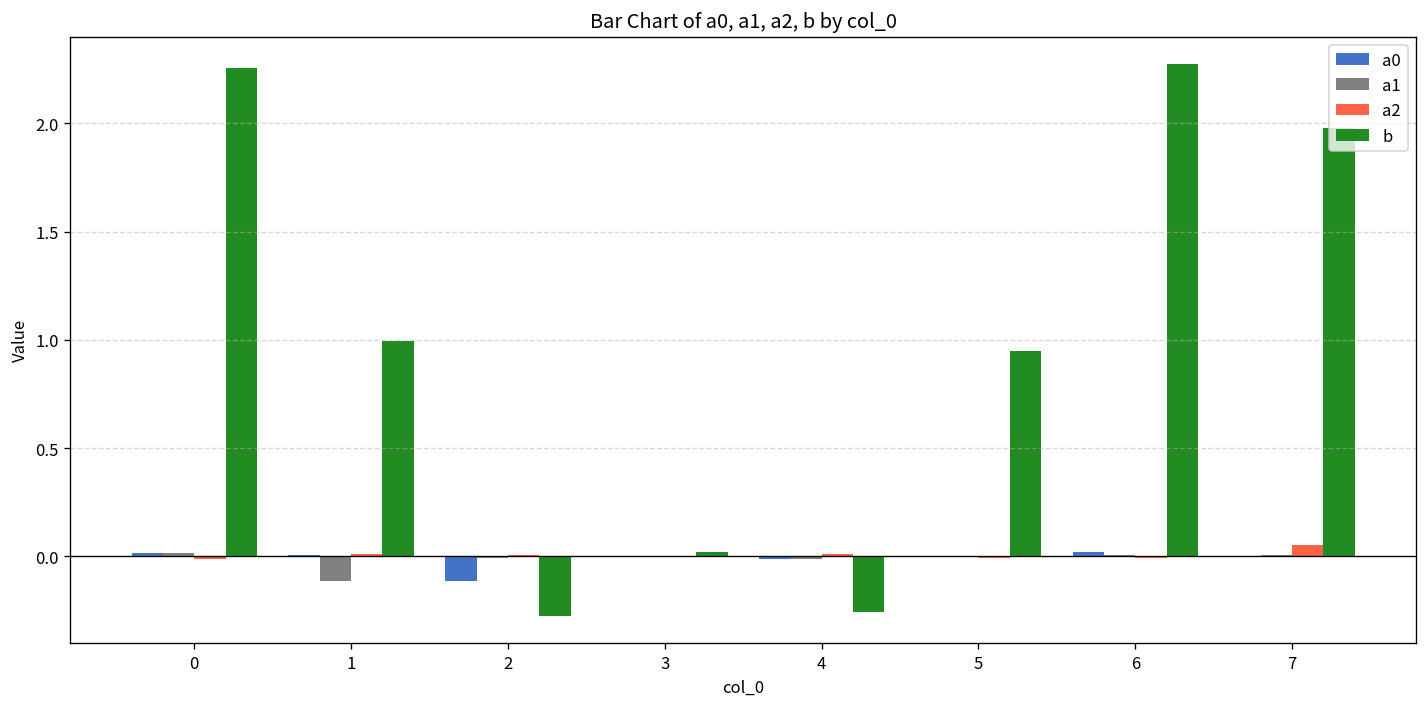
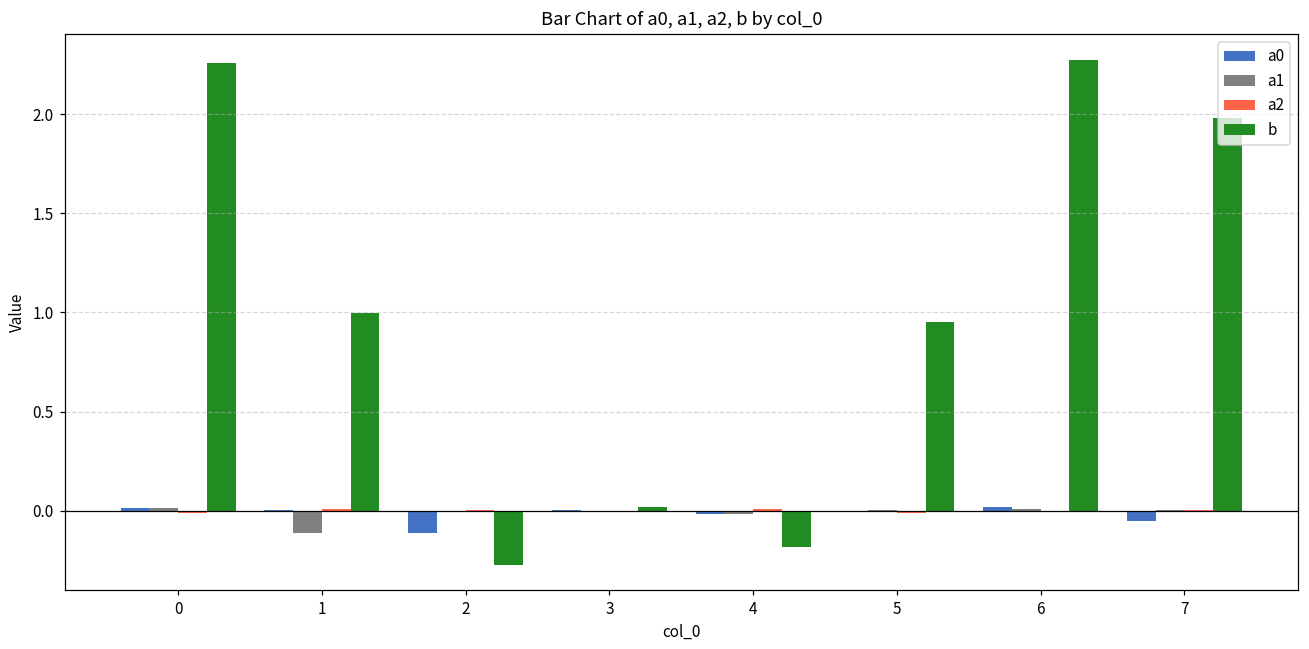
  {
    "a0": {
      "0": 0.01,
      "2": -0.11,
      "4": -0.01,
      "6": 0.02,
-     "7": 0.00
+     "7": -0.05
    },
    "a1": {
      "0": 0.01,
      "1": -0.11,
      "4": -0.01
    },
    "a2": {
-     "7": 0.05
+     "7": 0.01
    },
    "b": {
      "0": 2.26,
      "1": 1.00,
      "2": -0.27,
      "3": 0.02,
-     "4": -0.26,
+     "4": -0.18,
      "5": 0.95,
      "6": 2.27
    }
  }
